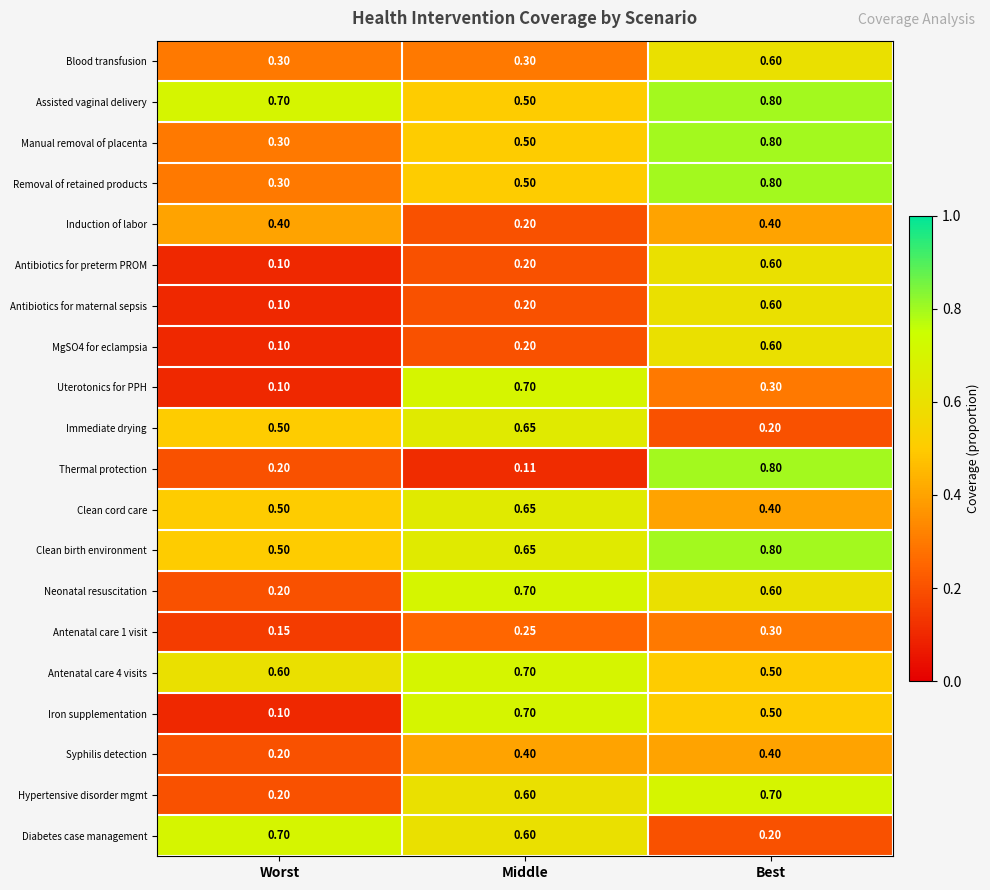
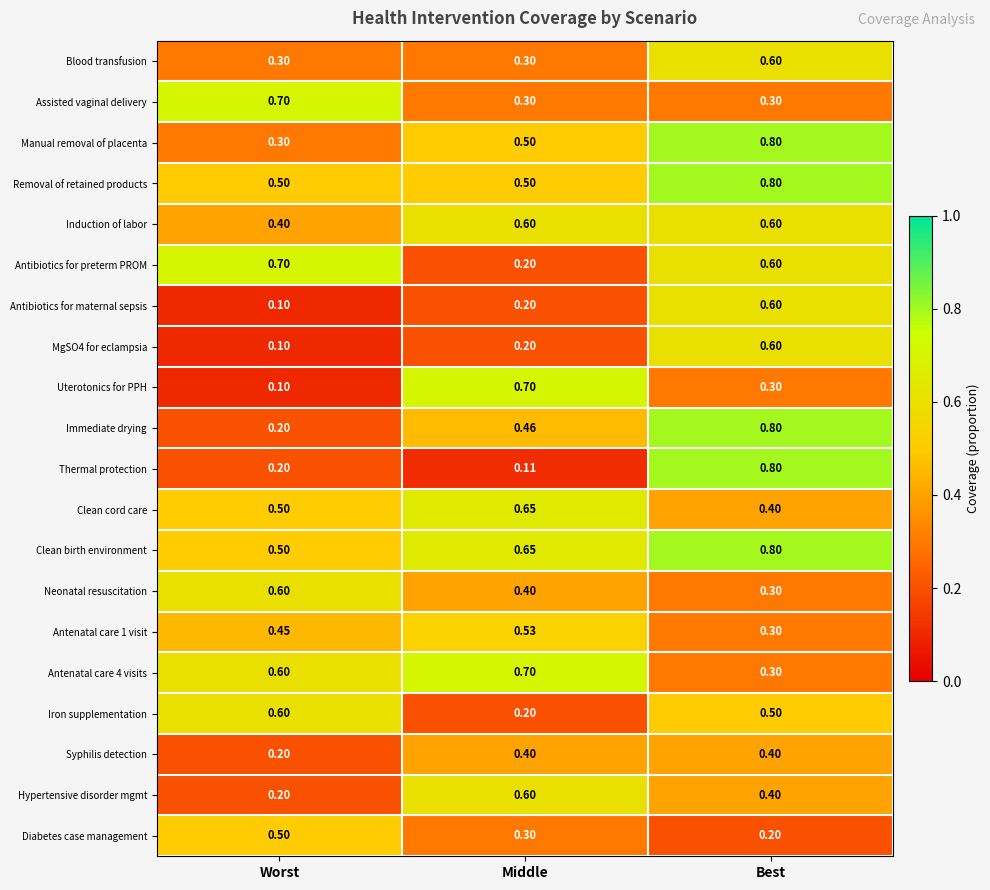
  {
    "Blood transfusion": {
      "Worst": 0.30,
      "Middle": 0.30,
      "Best": 0.60
    },
    "Assisted vaginal delivery": {
      "Worst": 0.70,
-     "Middle": 0.50,
-     "Best": 0.80
+     "Middle": 0.30,
+     "Best": 0.30
    },
    "Manual removal of placenta": {
      "Worst": 0.30,
      "Middle": 0.50,
      "Best": 0.80
    },
    "Removal of retained products": {
-     "Worst": 0.30,
+     "Worst": 0.50,
      "Middle": 0.50,
      "Best": 0.80
    },
    "Induction of labor": {
      "Worst": 0.40,
-     "Middle": 0.20,
-     "Best": 0.40
+     "Middle": 0.60,
+     "Best": 0.60
    },
    "Antibiotics for preterm PROM": {
-     "Worst": 0.10,
+     "Worst": 0.70,
      "Middle": 0.20,
      "Best": 0.60
    },
    "Antibiotics for maternal sepsis": {
      "Worst": 0.10,
      "Middle": 0.20,
      "Best": 0.60
    },
    "MgSO4 for eclampsia": {
      "Worst": 0.10,
      "Middle": 0.20,
      "Best": 0.60
    },
    "Uterotonics for PPH": {
      "Worst": 0.10,
      "Middle": 0.70,
      "Best": 0.30
    },
    "Immediate drying": {
-     "Worst": 0.50,
-     "Middle": 0.65,
-     "Best": 0.20
+     "Worst": 0.20,
+     "Middle": 0.46,
+     "Best": 0.80
    },
    "Thermal protection": {
      "Worst": 0.20,
      "Middle": 0.11,
      "Best": 0.80
    },
    "Clean cord care": {
      "Worst": 0.50,
      "Middle": 0.65,
      "Best": 0.40
    },
    "Clean birth environment": {
      "Worst": 0.50,
      "Middle": 0.65,
      "Best": 0.80
    },
    "Neonatal resuscitation": {
-     "Worst": 0.20,
-     "Middle": 0.70,
-     "Best": 0.60
+     "Worst": 0.60,
+     "Middle": 0.40,
+     "Best": 0.30
    },
    "Antenatal care 1 visit": {
-     "Worst": 0.15,
-     "Middle": 0.25,
+     "Worst": 0.45,
+     "Middle": 0.53,
      "Best": 0.30
    },
    "Antenatal care 4 visits": {
      "Worst": 0.60,
      "Middle": 0.70,
-     "Best": 0.50
+     "Best": 0.30
    },
    "Iron supplementation": {
-     "Worst": 0.10,
-     "Middle": 0.70,
+     "Worst": 0.60,
+     "Middle": 0.20,
      "Best": 0.50
    },
    "Syphilis detection": {
      "Worst": 0.20,
      "Middle": 0.40,
      "Best": 0.40
    },
    "Hypertensive disorder mgmt": {
      "Worst": 0.20,
      "Middle": 0.60,
-     "Best": 0.70
+     "Best": 0.40
    },
    "Diabetes case management": {
-     "Worst": 0.70,
-     "Middle": 0.60,
+     "Worst": 0.50,
+     "Middle": 0.30,
      "Best": 0.20
    }
  }
